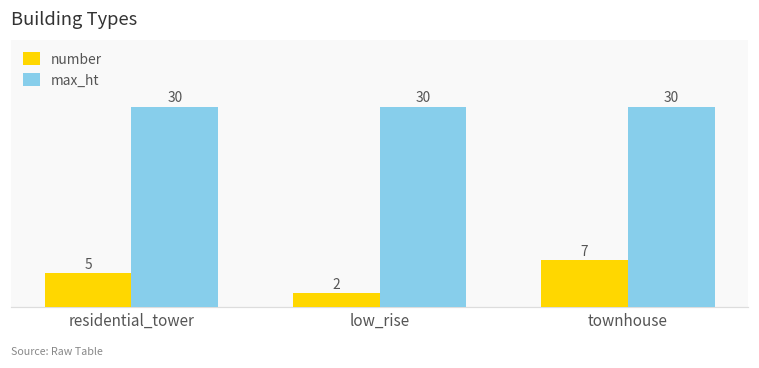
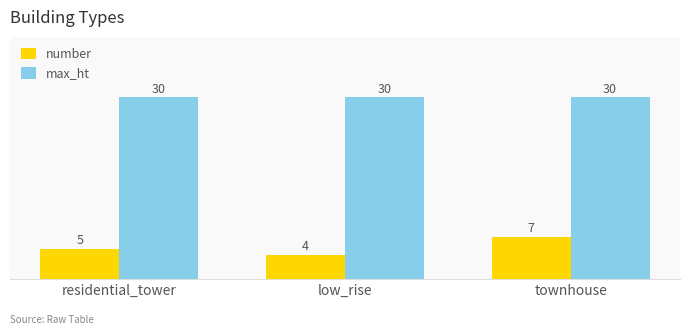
  {
    "number": {
      "residential_tower": 5,
-     "low_rise": 2,
+     "low_rise": 4,
      "townhouse": 7
    },
    "max_ht": {
      "residential_tower": 30,
      "low_rise": 30,
      "townhouse": 30
    }
  }
